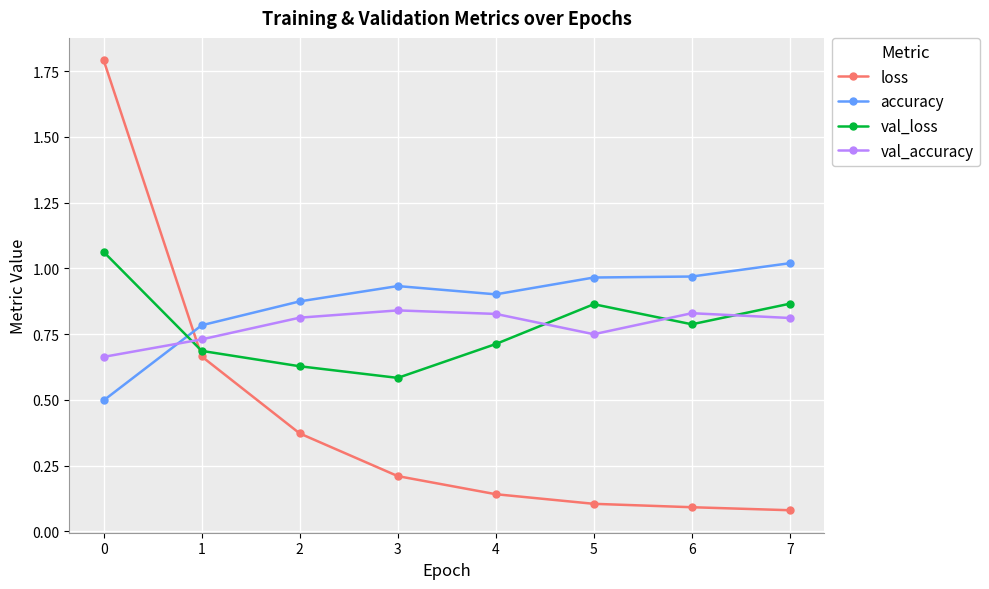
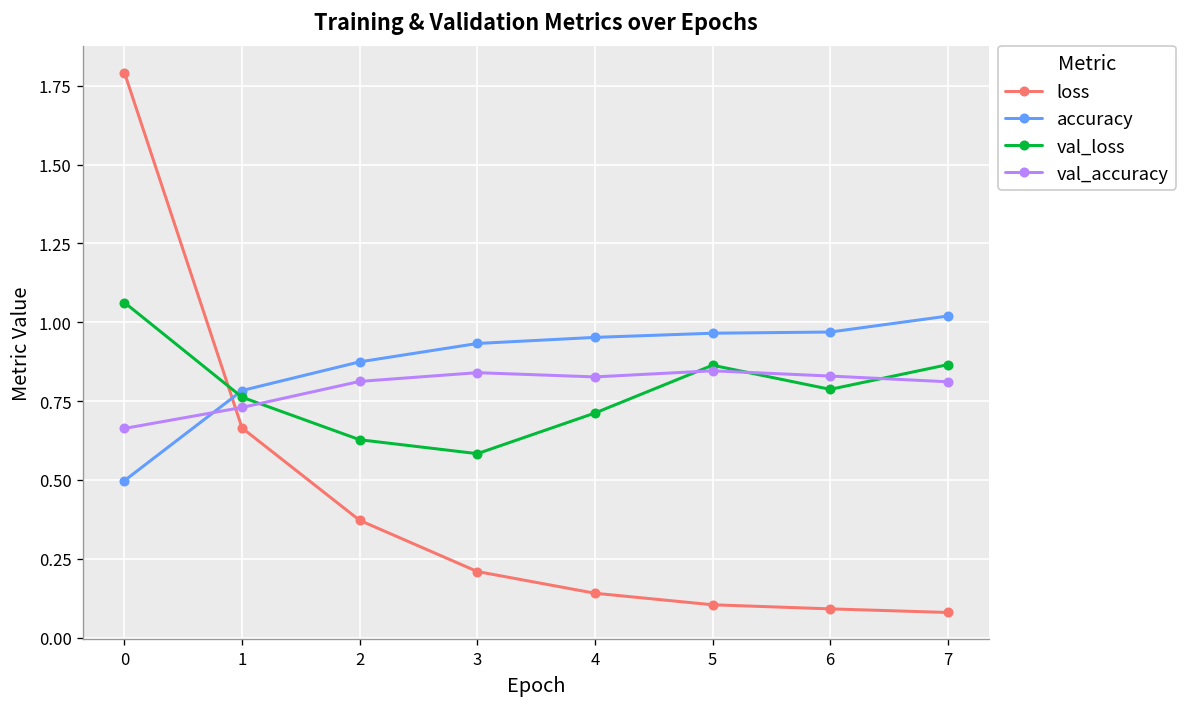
  {
    "loss": {
      "0": 1.79,
      "1": 0.66,
      "2": 0.37,
      "3": 0.21,
      "4": 0.14,
      "5": 0.10,
      "6": 0.09,
      "7": 0.08
    },
    "accuracy": {
      "0": 0.50,
      "1": 0.78,
      "2": 0.87,
      "3": 0.93,
-     "4": 0.90,
+     "4": 0.95,
      "5": 0.97,
      "6": 0.97,
      "7": 1.02
    },
    "val_loss": {
      "0": 1.06,
-     "1": 0.69,
+     "1": 0.76,
      "2": 0.63,
      "3": 0.58,
      "4": 0.71,
      "5": 0.86,
      "6": 0.79,
      "7": 0.87
    },
    "val_accuracy": {
      "0": 0.66,
      "1": 0.73,
      "2": 0.81,
      "3": 0.84,
      "4": 0.83,
-     "5": 0.75,
+     "5": 0.85,
      "6": 0.83,
      "7": 0.81
    }
  }
